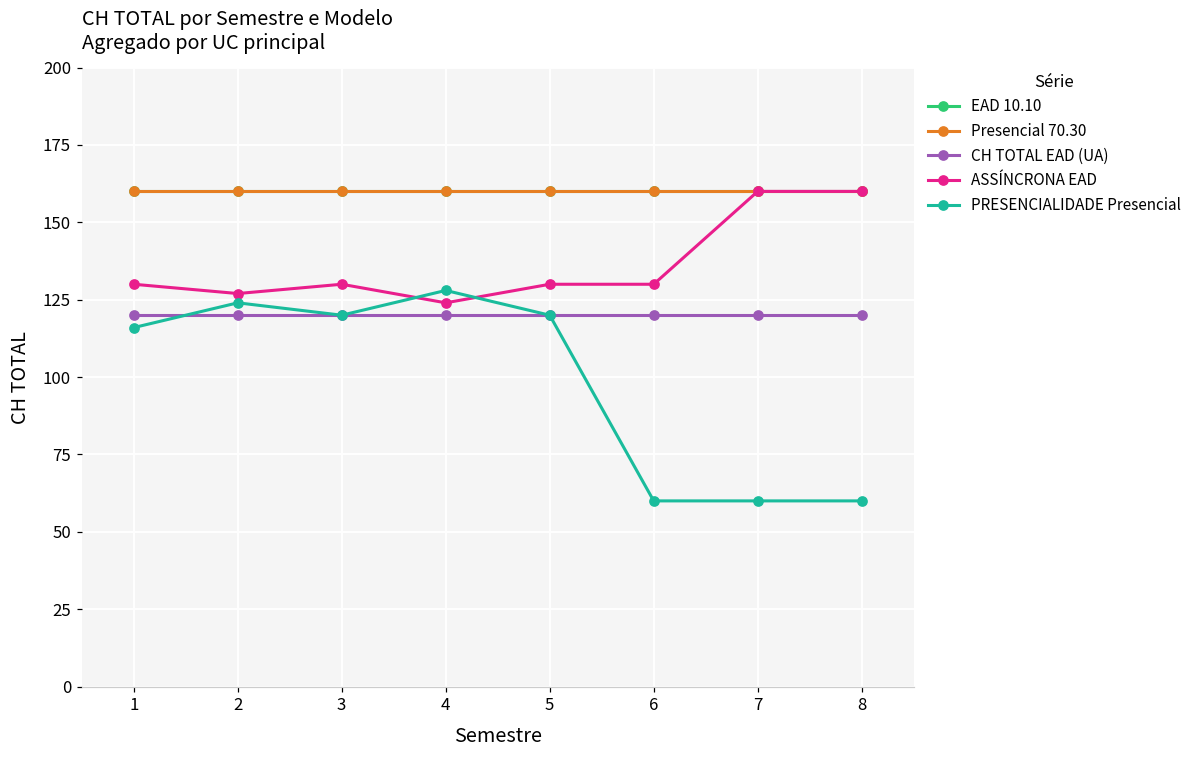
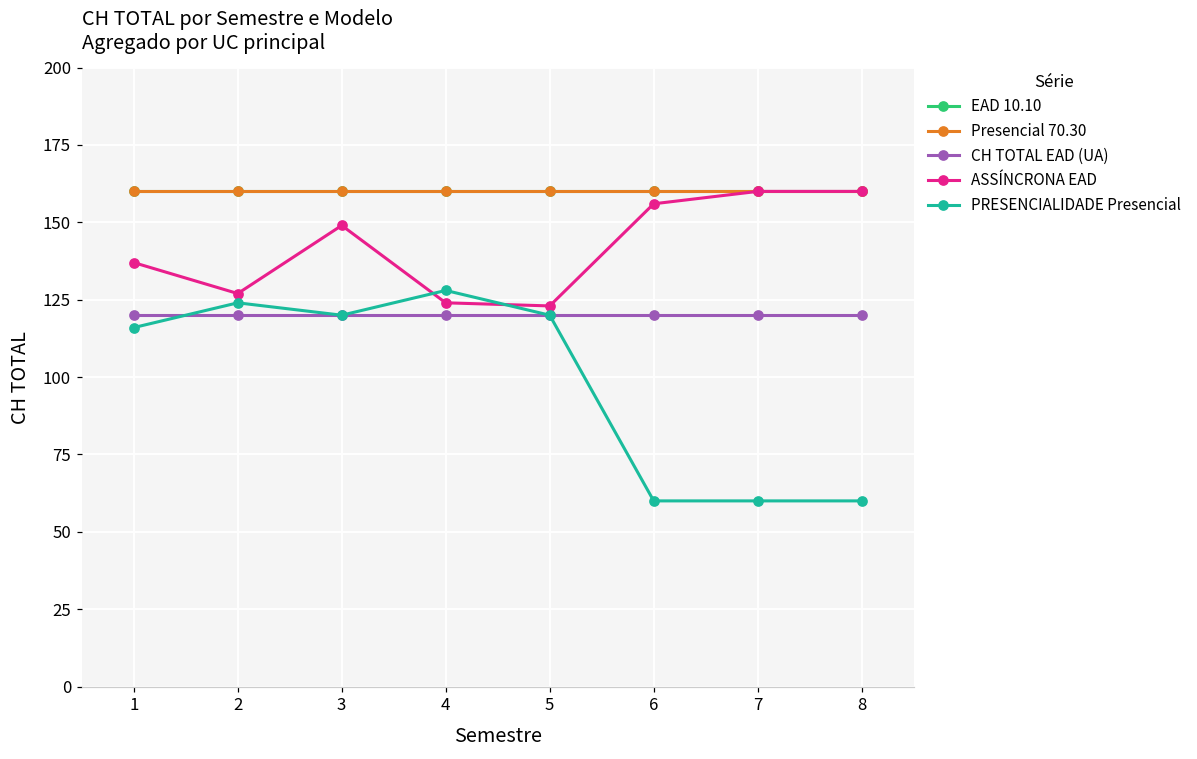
  {
    "Presencial 70.30": {
      "1": 160,
      "2": 160,
      "3": 160,
      "4": 160,
      "5": 160,
      "6": 160
    },
    "CH TOTAL EAD (UA)": {
      "1": 120,
      "2": 120,
      "4": 120,
      "6": 120,
      "7": 120,
      "8": 120
    },
    "ASSÍNCRONA EAD": {
-     "1": 130,
+     "1": 137,
      "2": 127,
-     "3": 130,
+     "3": 149,
      "4": 124,
-     "5": 130,
-     "6": 130
+     "5": 123,
+     "6": 156
    },
    "PRESENCIALIDADE Presencial": {
      "1": 116,
      "2": 124,
      "4": 128,
      "6": 60,
      "7": 60,
      "8": 60
    }
  }
